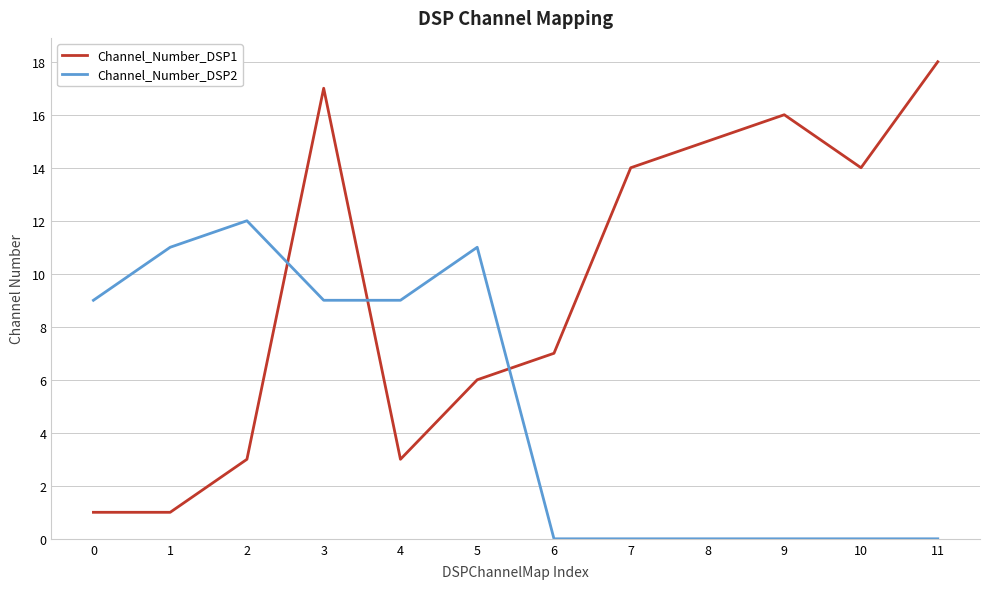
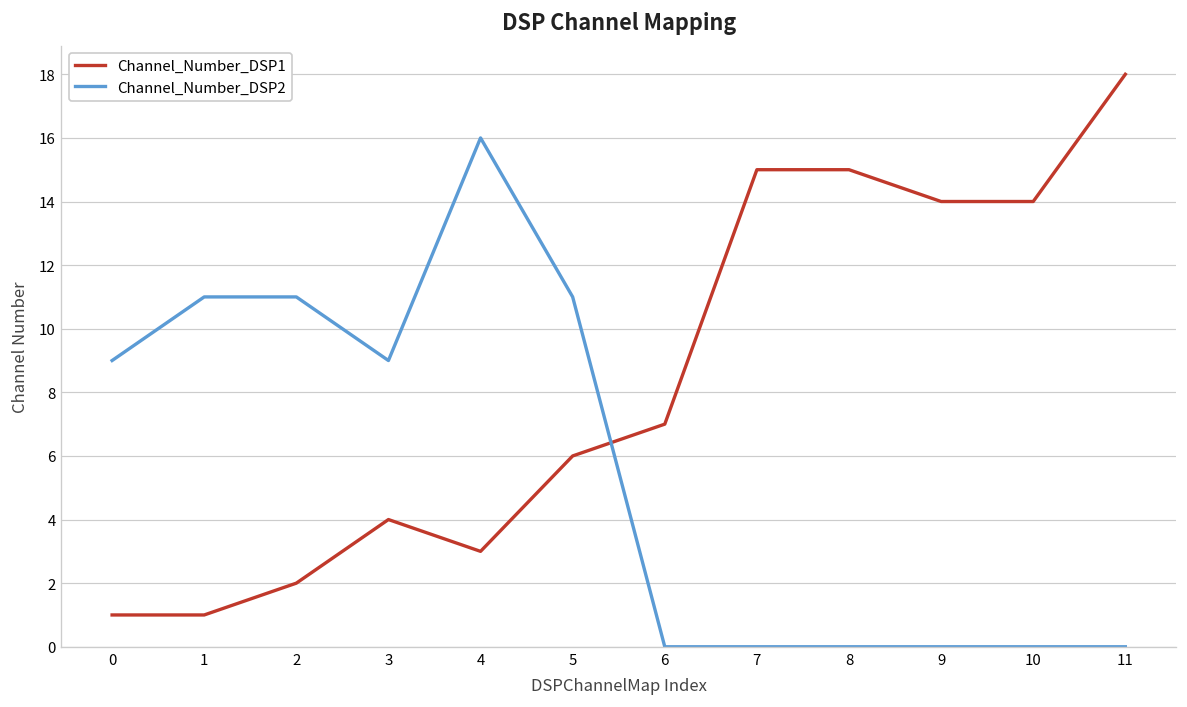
  {
    "Channel_Number_DSP1": {
      "0": 1,
      "1": 1,
-     "2": 3,
-     "3": 17,
+     "2": 2,
+     "3": 4,
      "4": 3,
      "5": 6,
      "6": 7,
-     "7": 14,
+     "7": 15,
      "8": 15,
-     "9": 16,
+     "9": 14,
      "10": 14,
      "11": 18
    },
    "Channel_Number_DSP2": {
      "0": 9,
      "1": 11,
-     "2": 12,
+     "2": 11,
      "3": 9,
-     "4": 9,
+     "4": 16,
      "5": 11,
      "6": 0,
      "7": 0,
      "8": 0,
      "9": 0,
      "10": 0,
      "11": 0
    }
  }
